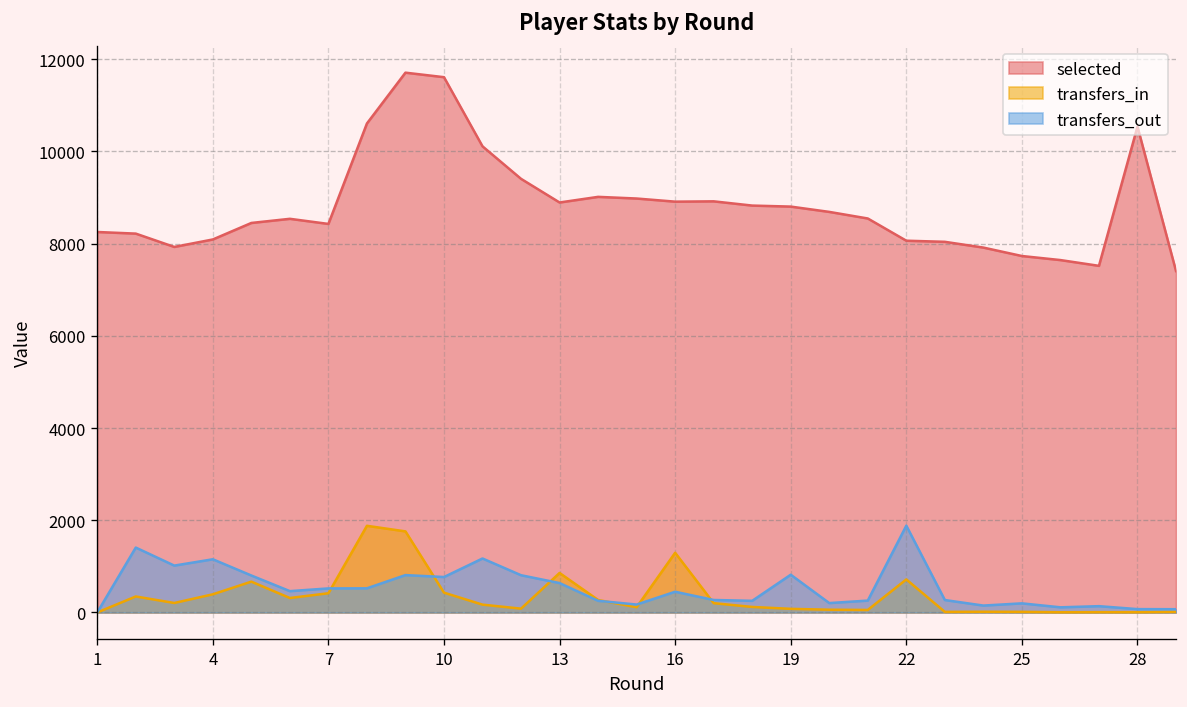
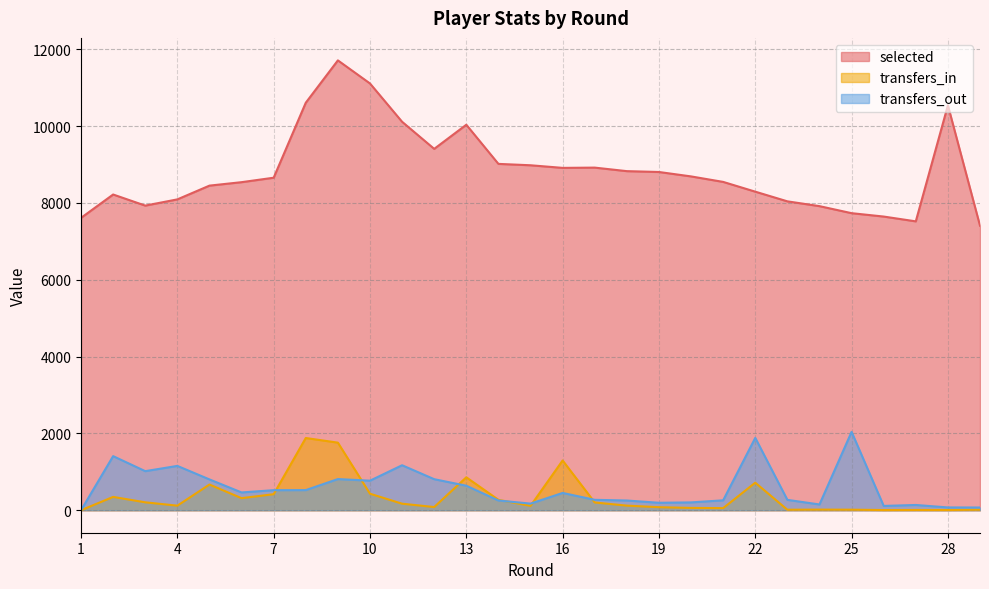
  {
    "selected": {
-     "1": 8300,
+     "1": 7600,
      "4": 8100,
-     "7": 8400,
-     "10": 11600,
-     "13": 8900,
+     "7": 8700,
+     "10": 11100,
+     "13": 10000,
      "16": 8900,
      "19": 8800,
-     "22": 8100,
+     "22": 8300,
      "25": 7700
    },
    "transfers_in": {
-     "4": 400,
+     "4": 100,
      "7": 400,
      "10": 400,
      "13": 900,
      "16": 1300,
      "19": 100,
      "22": 700,
      "25": 0,
      "28": 0
    },
    "transfers_out": {
      "4": 1200,
      "7": 500,
      "10": 800,
      "13": 600,
      "16": 500,
-     "19": 800,
+     "19": 200,
      "22": 1900,
-     "25": 200,
+     "25": 2000,
      "28": 100
    }
  }
